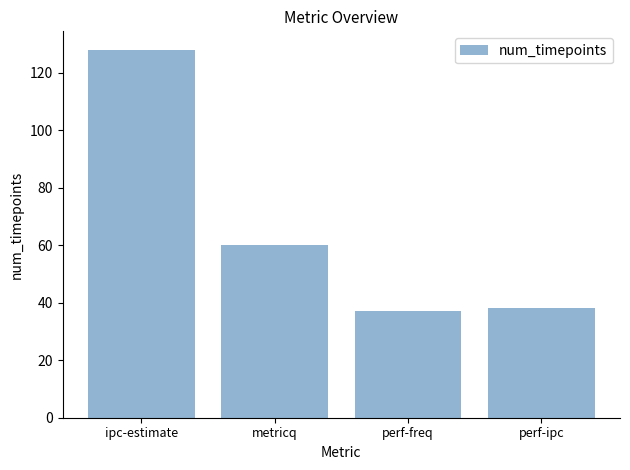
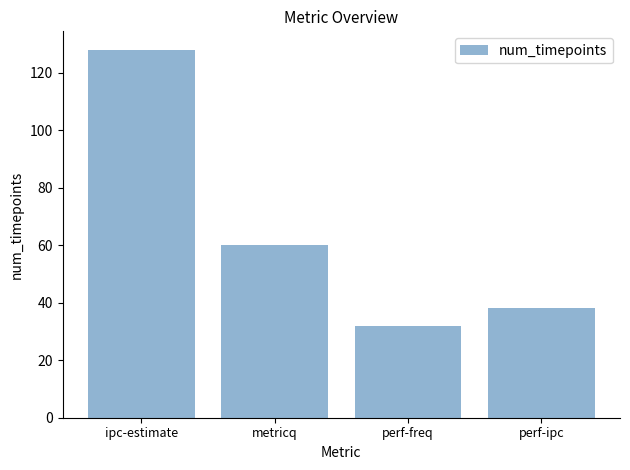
  {
    "ipc-estimate": 128,
    "metricq": 60,
-   "perf-freq": 37,
+   "perf-freq": 32,
    "perf-ipc": 38
  }
